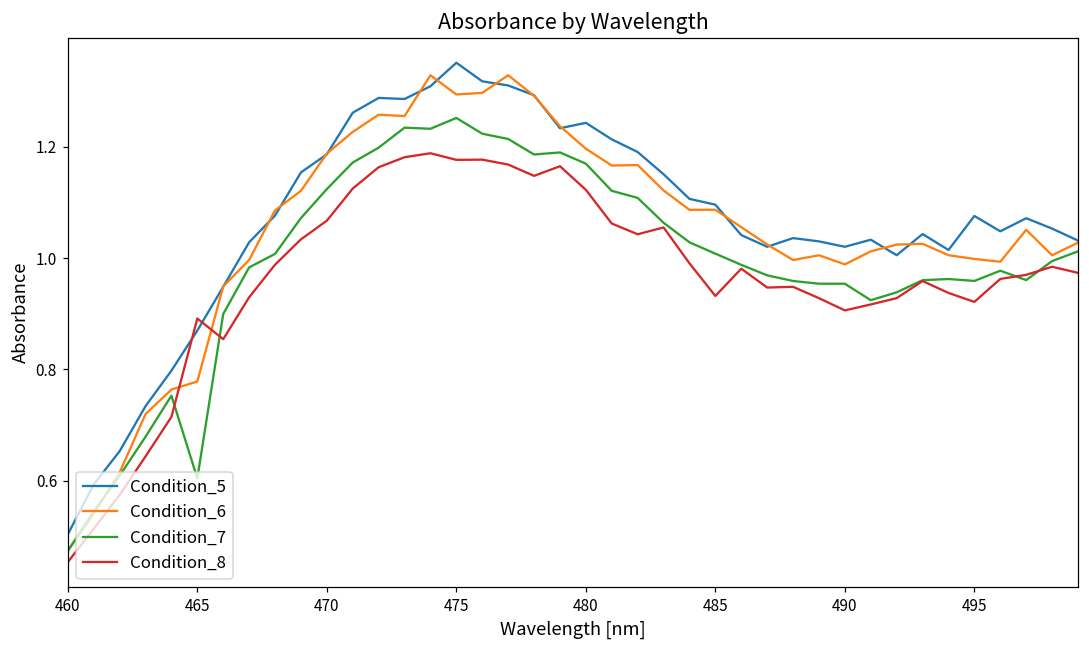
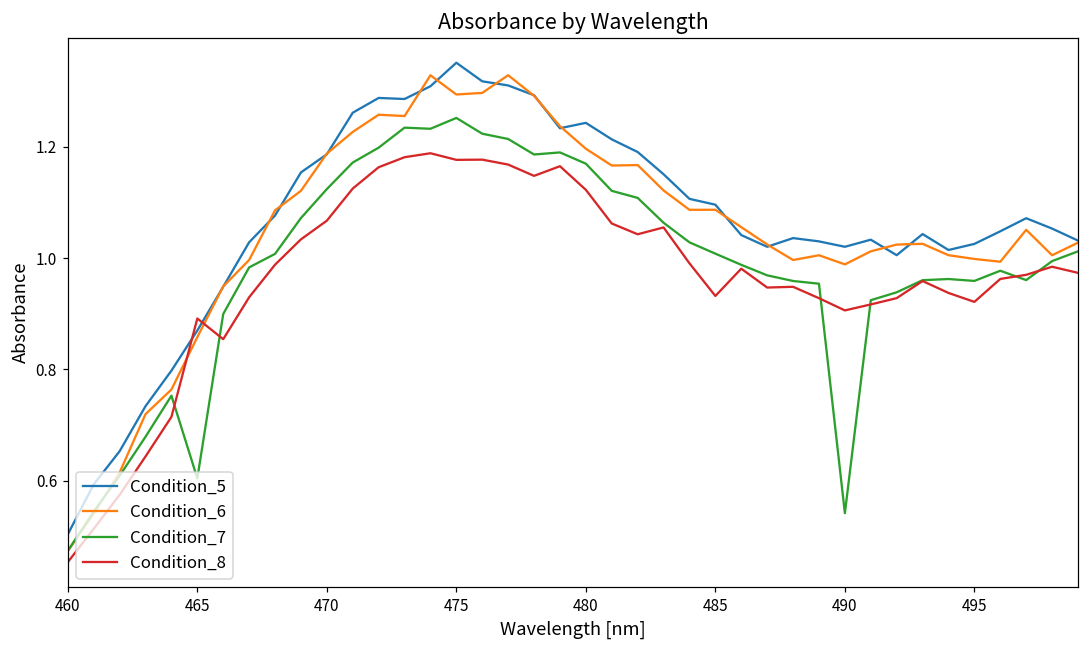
  {
    "Condition_5": {
      "460": 0.50,
      "465": 0.87,
      "475": 1.35,
      "480": 1.24,
      "485": 1.10,
      "490": 1.02,
-     "495": 1.08
+     "495": 1.03
    },
    "Condition_6": {
-     "465": 0.78,
+     "465": 0.86,
      "475": 1.29,
      "480": 1.20,
      "485": 1.09,
      "490": 0.99,
      "495": 1.00
    },
    "Condition_7": {
      "470": 1.12,
      "475": 1.25,
      "480": 1.17,
      "485": 1.01,
-     "490": 0.95,
+     "490": 0.54,
      "495": 0.96
    },
    "Condition_8": {
      "460": 0.45,
      "465": 0.89,
      "470": 1.07,
      "475": 1.18,
      "480": 1.12,
      "485": 0.93,
      "490": 0.91,
      "495": 0.92
    }
  }
